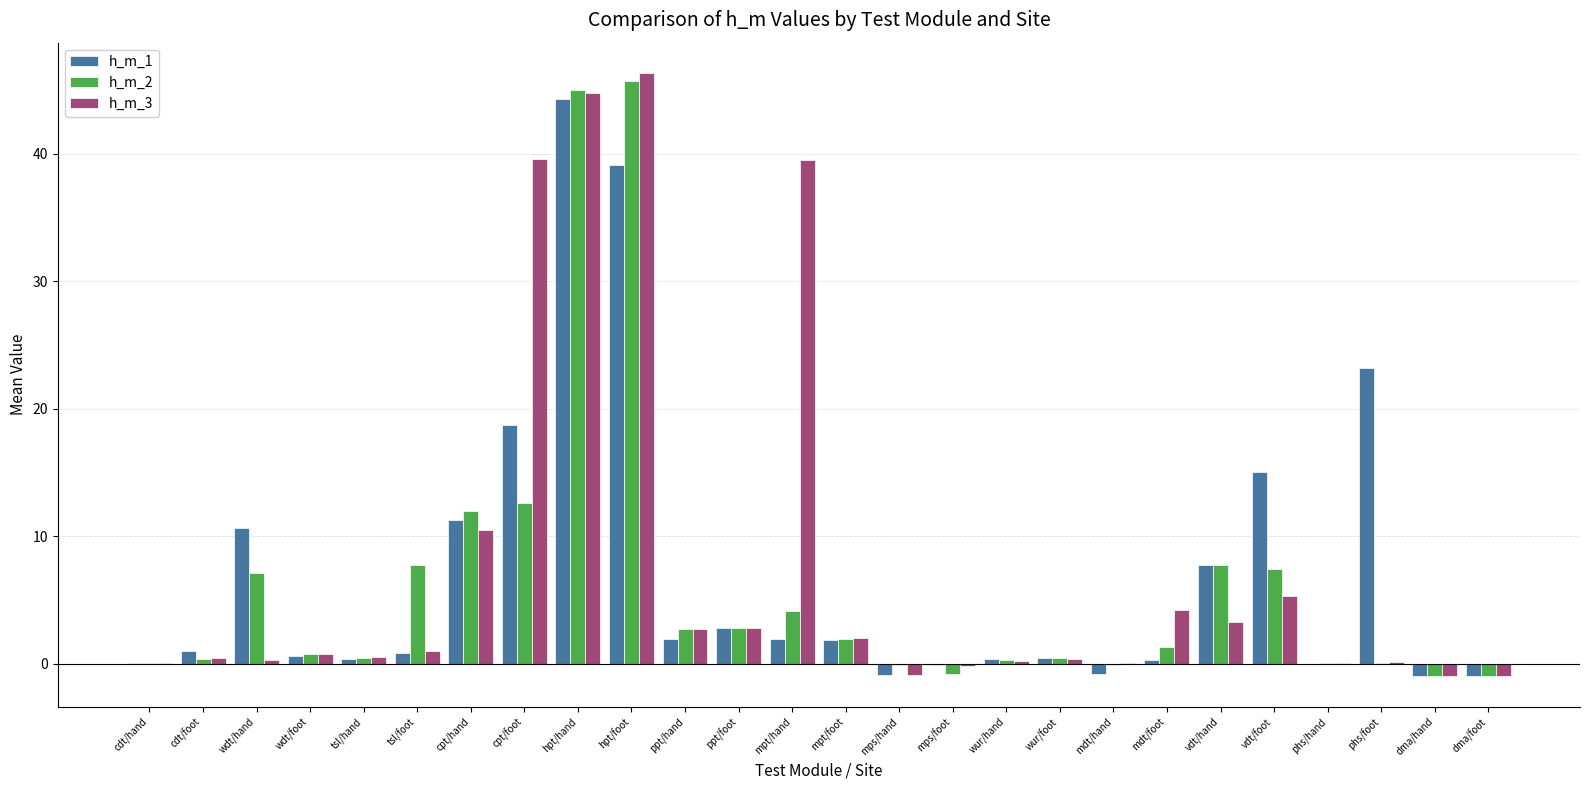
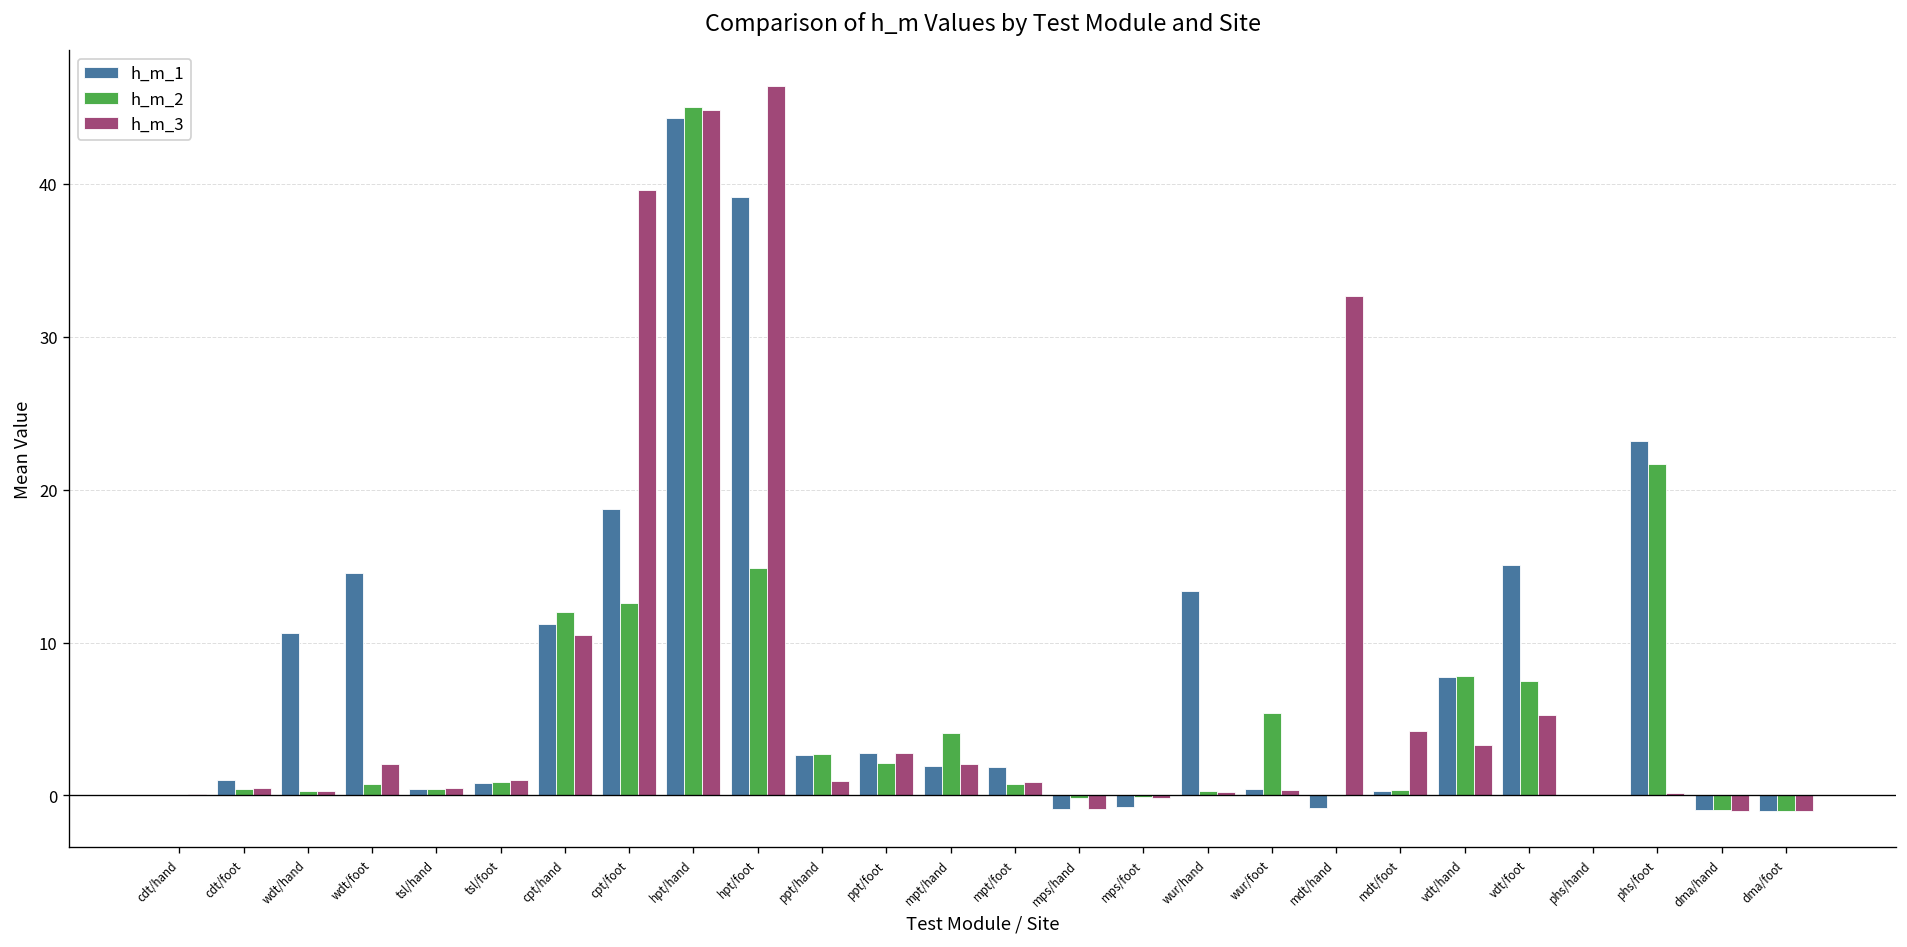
  {
    "h_m_1": {
      "cdt/foot": 1.0,
      "wdt/hand": 10.7,
-     "wdt/foot": 0.6,
+     "wdt/foot": 14.6,
      "tsl/hand": 0.4,
      "tsl/foot": 0.8,
      "cpt/hand": 11.2,
      "cpt/foot": 18.8,
      "hpt/hand": 44.3,
      "hpt/foot": 39.2,
-     "ppt/hand": 1.9,
+     "ppt/hand": 2.6,
      "ppt/foot": 2.8,
      "mpt/hand": 1.9,
      "mpt/foot": 1.9,
      "mps/hand": -0.9,
-     "mps/foot": -0.1,
-     "wur/hand": 0.4,
+     "mps/foot": -0.8,
+     "wur/hand": 13.4,
      "wur/foot": 0.4,
      "mdt/hand": -0.8,
      "mdt/foot": 0.3,
      "vdt/hand": 7.7,
      "vdt/foot": 15.1,
      "phs/hand": 0.0,
      "phs/foot": 23.2,
      "dma/hand": -1.0,
      "dma/foot": -1.0
    },
    "h_m_2": {
      "cdt/foot": 0.4,
-     "wdt/hand": 7.1,
+     "wdt/hand": 0.3,
      "wdt/foot": 0.7,
      "tsl/hand": 0.4,
-     "tsl/foot": 7.7,
+     "tsl/foot": 0.9,
      "cpt/hand": 12.0,
      "cpt/foot": 12.6,
      "hpt/hand": 45.0,
-     "hpt/foot": 45.7,
+     "hpt/foot": 14.9,
      "ppt/hand": 2.7,
-     "ppt/foot": 2.8,
+     "ppt/foot": 2.1,
      "mpt/hand": 4.1,
-     "mpt/foot": 2.0,
-     "mps/foot": -0.8,
+     "mpt/foot": 0.7,
+     "mps/foot": -0.1,
      "wur/hand": 0.3,
-     "wur/foot": 0.4,
-     "mdt/foot": 1.3,
+     "wur/foot": 5.4,
+     "mdt/foot": 0.4,
      "vdt/hand": 7.8,
      "vdt/foot": 7.5,
-     "phs/foot": 0.1,
+     "phs/foot": 21.7,
      "dma/hand": -1.0,
      "dma/foot": -1.0
    },
    "h_m_3": {
      "cdt/foot": 0.5,
      "wdt/hand": 0.3,
-     "wdt/foot": 0.8,
+     "wdt/foot": 2.1,
      "tsl/hand": 0.5,
      "tsl/foot": 1.0,
      "cpt/hand": 10.5,
      "cpt/foot": 39.6,
      "hpt/hand": 44.8,
      "hpt/foot": 46.4,
-     "ppt/hand": 2.7,
+     "ppt/hand": 0.9,
      "ppt/foot": 2.8,
-     "mpt/hand": 39.5,
-     "mpt/foot": 2.0,
+     "mpt/hand": 2.0,
+     "mpt/foot": 0.9,
      "mps/hand": -0.9,
      "wur/hand": 0.2,
      "wur/foot": 0.4,
-     "mdt/hand": 0.1,
+     "mdt/hand": 32.7,
      "mdt/foot": 4.2,
      "vdt/hand": 3.3,
      "vdt/foot": 5.3,
      "dma/hand": -1.0,
      "dma/foot": -1.0
    }
  }
